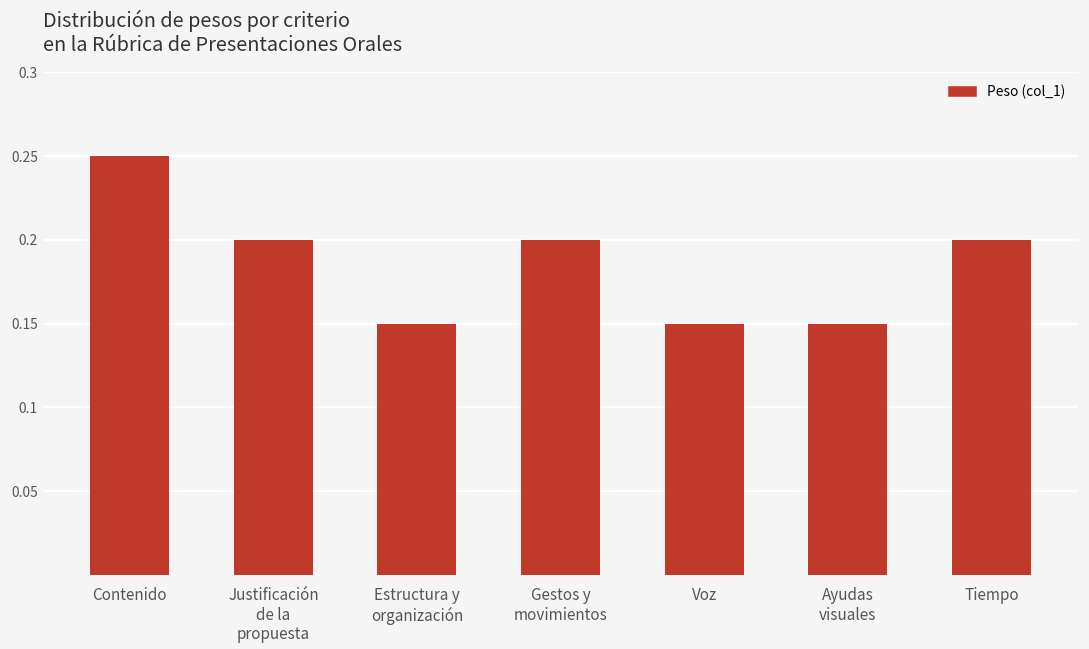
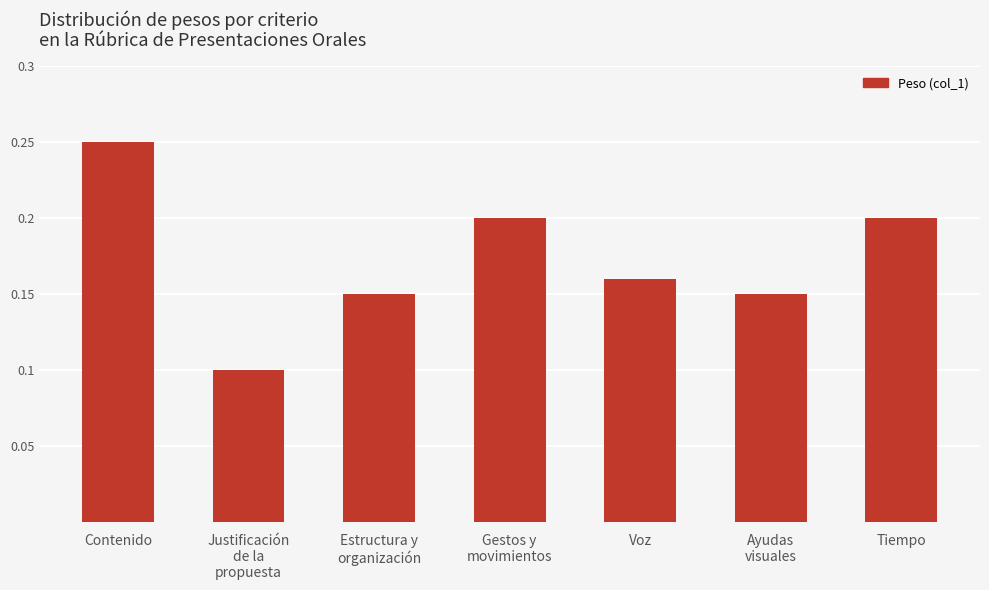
  {
    "Contenido": 0.25,
-   "Justificación de la propuesta": 0.2,
+   "Justificación de la propuesta": 0.1,
    "Estructura y organización": 0.15,
    "Gestos y movimientos": 0.20,
-   "Voz": 0.15,
+   "Voz": 0.16,
    "Ayudas visuales": 0.15,
    "Tiempo": 0.20
  }
